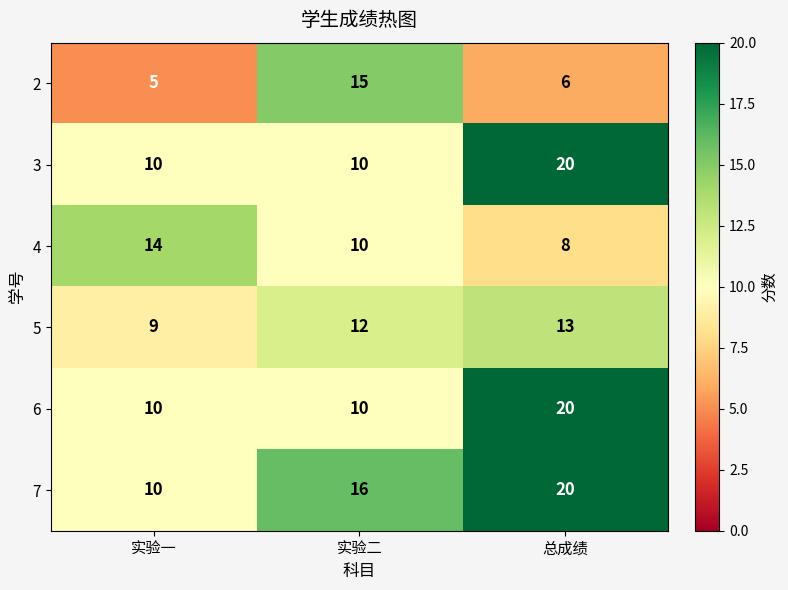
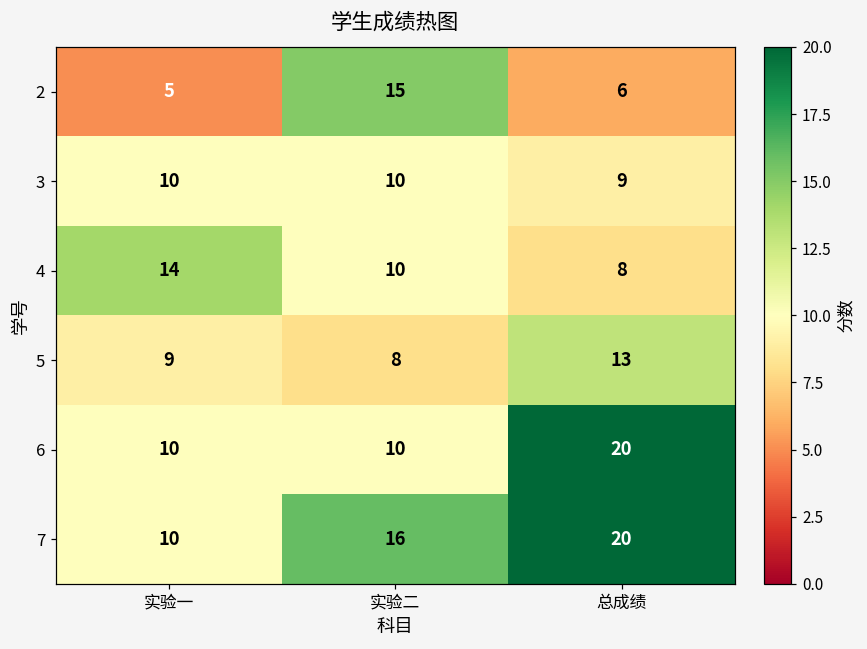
  {
    "2": {
      "实验一": 5,
      "实验二": 15,
      "总成绩": 6
    },
    "3": {
      "实验一": 10,
      "实验二": 10,
-     "总成绩": 20
+     "总成绩": 9
    },
    "4": {
      "实验一": 14,
      "实验二": 10,
      "总成绩": 8
    },
    "5": {
      "实验一": 9,
-     "实验二": 12,
+     "实验二": 8,
      "总成绩": 13
    },
    "6": {
      "实验一": 10,
      "实验二": 10,
      "总成绩": 20
    },
    "7": {
      "实验一": 10,
      "实验二": 16,
      "总成绩": 20
    }
  }
